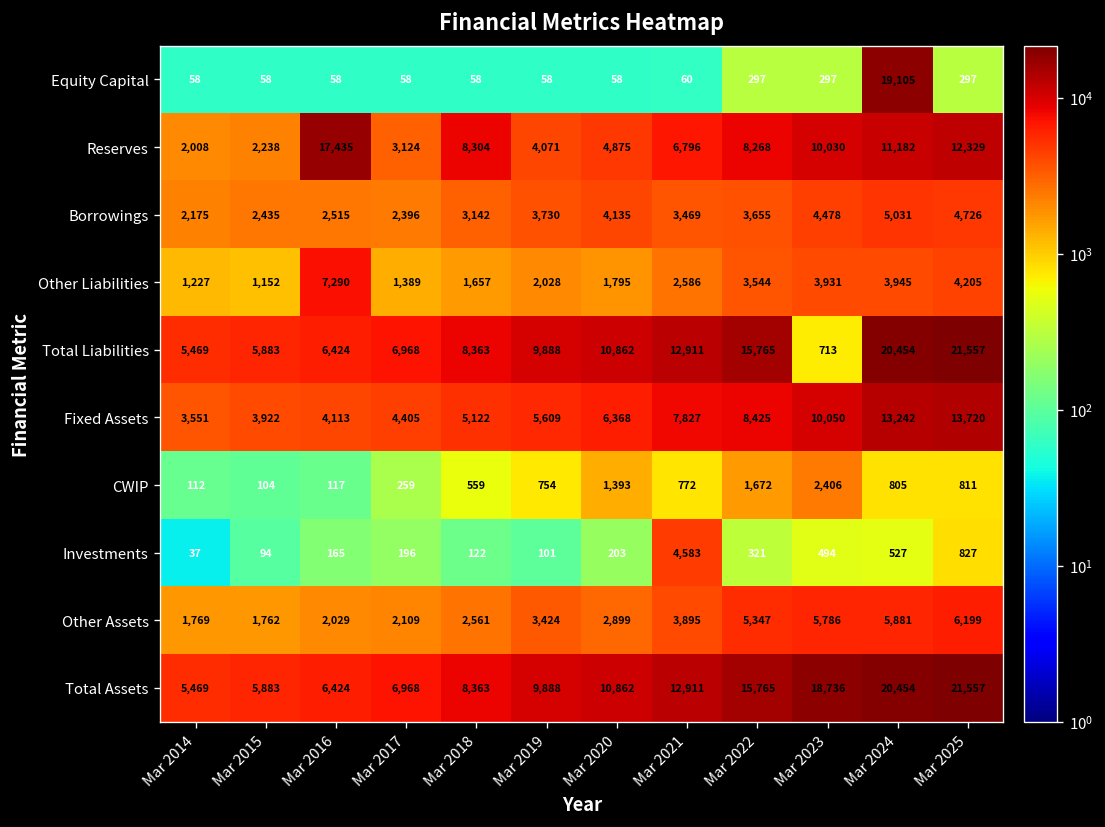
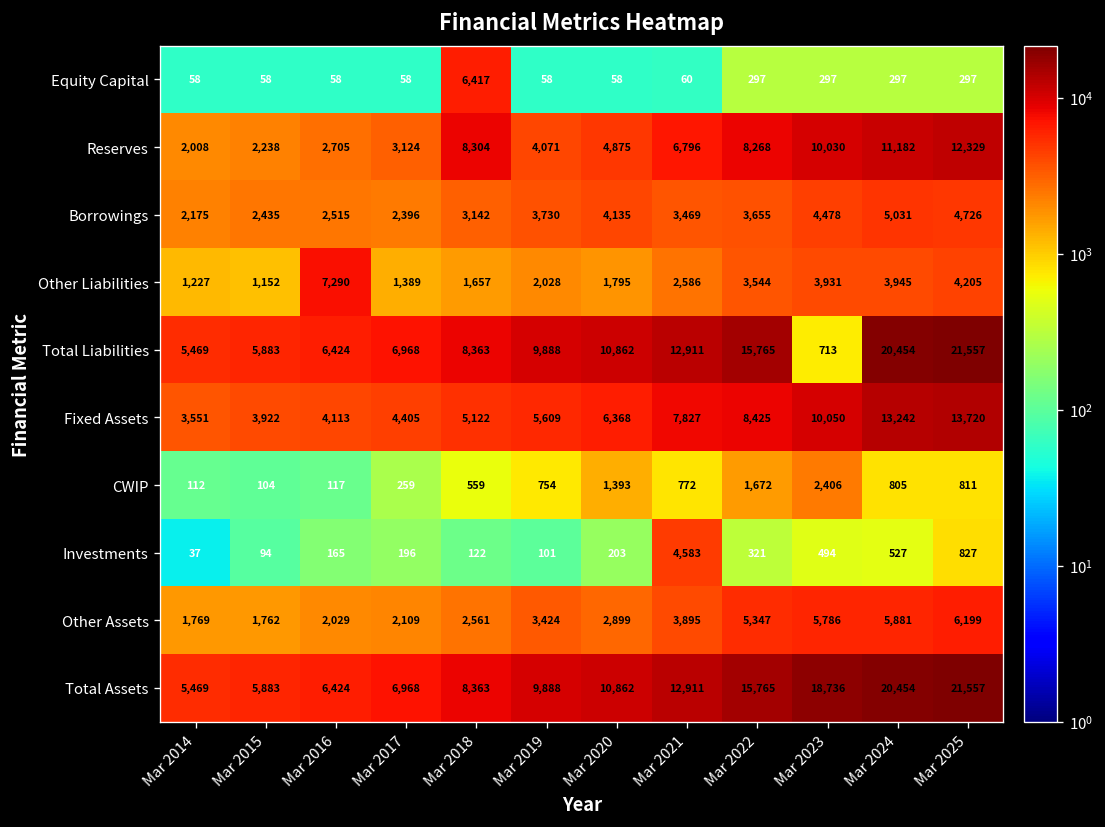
  {
    "Equity Capital": {
      "Mar 2014": "58",
      "Mar 2015": "58",
      "Mar 2016": "58",
      "Mar 2017": "58",
-     "Mar 2018": "58",
+     "Mar 2018": "6,417",
      "Mar 2019": "58",
      "Mar 2020": "58",
      "Mar 2021": "60",
      "Mar 2022": "297",
      "Mar 2023": "297",
-     "Mar 2024": "19,105",
+     "Mar 2024": "297",
      "Mar 2025": "297"
    },
    "Reserves": {
      "Mar 2014": "2,008",
      "Mar 2015": "2,238",
-     "Mar 2016": "17,435",
+     "Mar 2016": "2,705",
      "Mar 2017": "3,124",
      "Mar 2018": "8,304",
      "Mar 2019": "4,071",
      "Mar 2020": "4,875",
      "Mar 2021": "6,796",
      "Mar 2022": "8,268",
      "Mar 2023": "10,030",
      "Mar 2024": "11,182",
      "Mar 2025": "12,329"
    },
    "Borrowings": {
      "Mar 2014": "2,175",
      "Mar 2015": "2,435",
      "Mar 2016": "2,515",
      "Mar 2017": "2,396",
      "Mar 2018": "3,142",
      "Mar 2019": "3,730",
      "Mar 2020": "4,135",
      "Mar 2021": "3,469",
      "Mar 2022": "3,655",
      "Mar 2023": "4,478",
      "Mar 2024": "5,031",
      "Mar 2025": "4,726"
    },
    "Other Liabilities": {
      "Mar 2014": "1,227",
      "Mar 2015": "1,152",
      "Mar 2016": "7,290",
      "Mar 2017": "1,389",
      "Mar 2018": "1,657",
      "Mar 2019": "2,028",
      "Mar 2020": "1,795",
      "Mar 2021": "2,586",
      "Mar 2022": "3,544",
      "Mar 2023": "3,931",
      "Mar 2024": "3,945",
      "Mar 2025": "4,205"
    },
    "Total Liabilities": {
      "Mar 2014": "5,469",
      "Mar 2015": "5,883",
      "Mar 2016": "6,424",
      "Mar 2017": "6,968",
      "Mar 2018": "8,363",
      "Mar 2019": "9,888",
      "Mar 2020": "10,862",
      "Mar 2021": "12,911",
      "Mar 2022": "15,765",
      "Mar 2023": "713",
      "Mar 2024": "20,454",
      "Mar 2025": "21,557"
    },
    "Fixed Assets": {
      "Mar 2014": "3,551",
      "Mar 2015": "3,922",
      "Mar 2016": "4,113",
      "Mar 2017": "4,405",
      "Mar 2018": "5,122",
      "Mar 2019": "5,609",
      "Mar 2020": "6,368",
      "Mar 2021": "7,827",
      "Mar 2022": "8,425",
      "Mar 2023": "10,050",
      "Mar 2024": "13,242",
      "Mar 2025": "13,720"
    },
    "CWIP": {
      "Mar 2014": "112",
      "Mar 2015": "104",
      "Mar 2016": "117",
      "Mar 2017": "259",
      "Mar 2018": "559",
      "Mar 2019": "754",
      "Mar 2020": "1,393",
      "Mar 2021": "772",
      "Mar 2022": "1,672",
      "Mar 2023": "2,406",
      "Mar 2024": "805",
      "Mar 2025": "811"
    },
    "Investments": {
      "Mar 2014": "37",
      "Mar 2015": "94",
      "Mar 2016": "165",
      "Mar 2017": "196",
      "Mar 2018": "122",
      "Mar 2019": "101",
      "Mar 2020": "203",
      "Mar 2021": "4,583",
      "Mar 2022": "321",
      "Mar 2023": "494",
      "Mar 2024": "527",
      "Mar 2025": "827"
    },
    "Other Assets": {
      "Mar 2014": "1,769",
      "Mar 2015": "1,762",
      "Mar 2016": "2,029",
      "Mar 2017": "2,109",
      "Mar 2018": "2,561",
      "Mar 2019": "3,424",
      "Mar 2020": "2,899",
      "Mar 2021": "3,895",
      "Mar 2022": "5,347",
      "Mar 2023": "5,786",
      "Mar 2024": "5,881",
      "Mar 2025": "6,199"
    },
    "Total Assets": {
      "Mar 2014": "5,469",
      "Mar 2015": "5,883",
      "Mar 2016": "6,424",
      "Mar 2017": "6,968",
      "Mar 2018": "8,363",
      "Mar 2019": "9,888",
      "Mar 2020": "10,862",
      "Mar 2021": "12,911",
      "Mar 2022": "15,765",
      "Mar 2023": "18,736",
      "Mar 2024": "20,454",
      "Mar 2025": "21,557"
    }
  }
